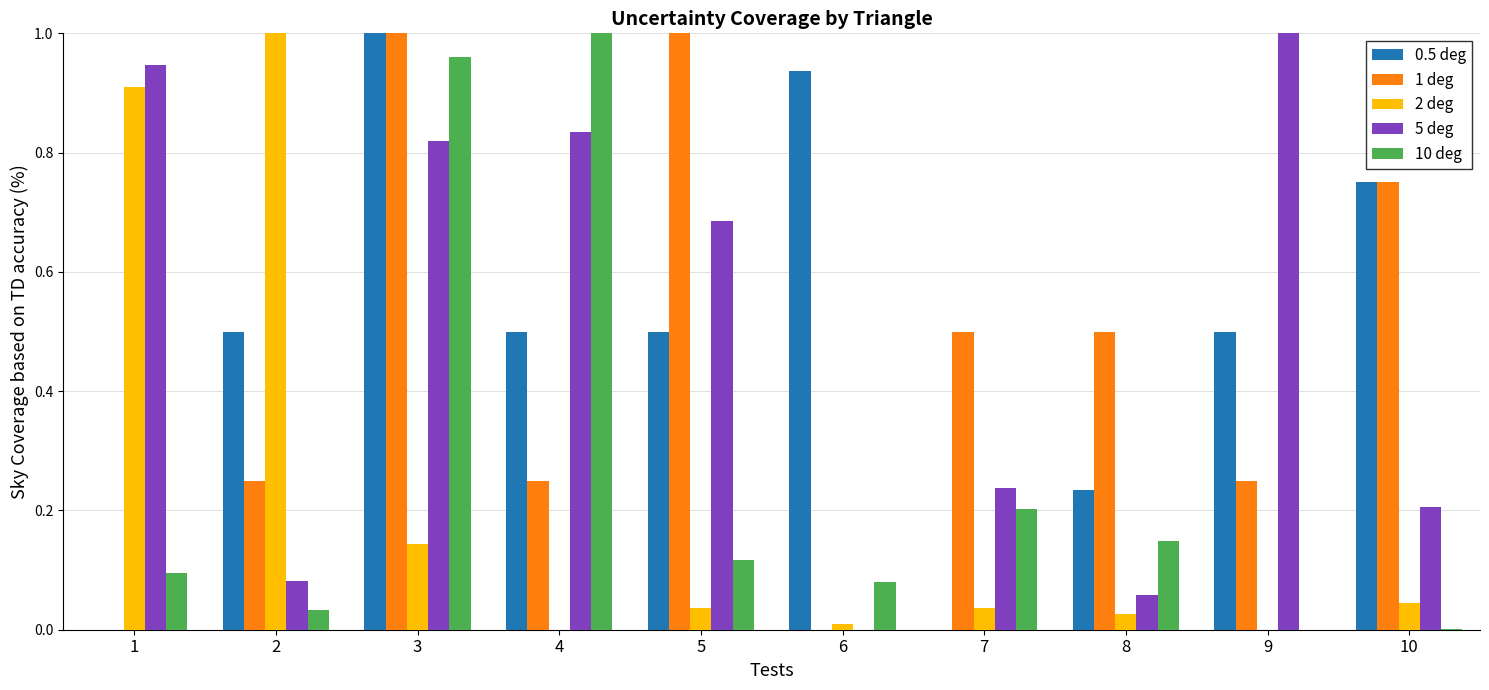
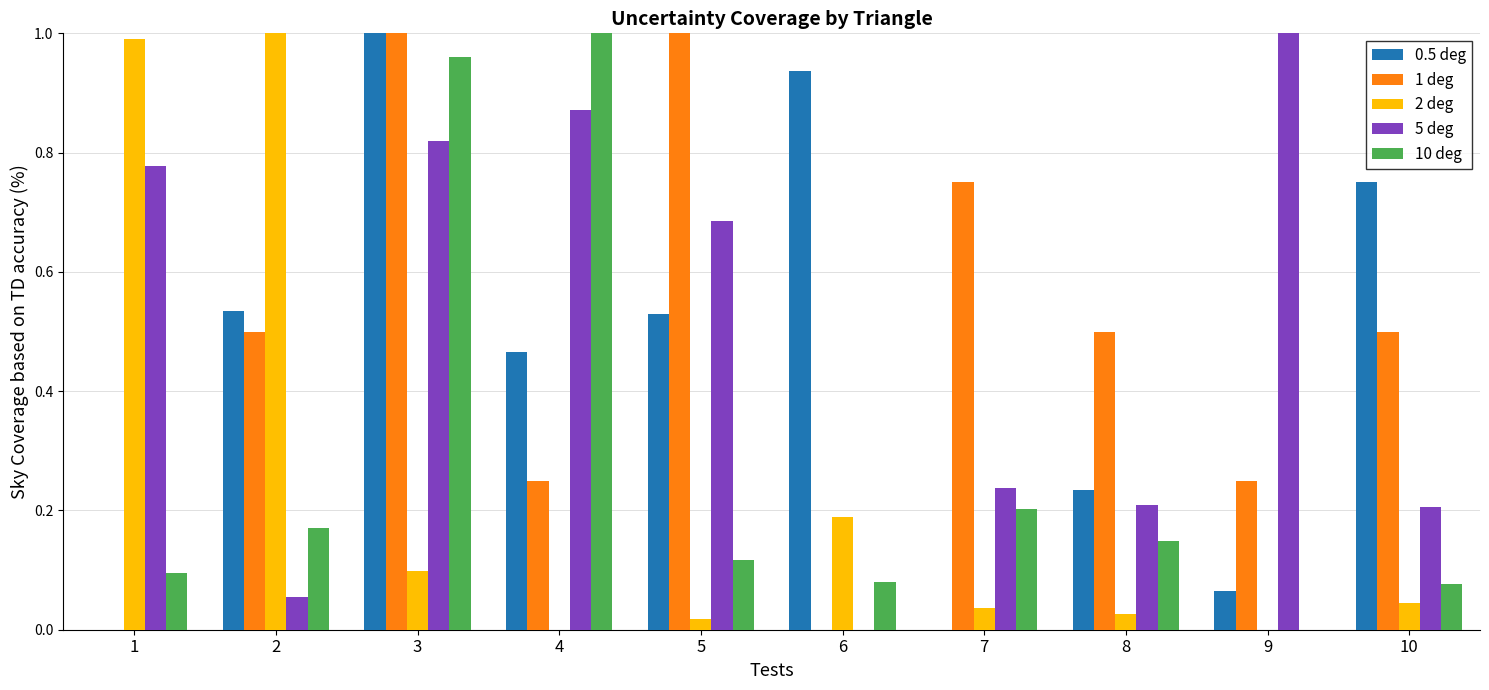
  {
    "0.5 deg": {
      "1": 0.00,
-     "2": 0.50,
+     "2": 0.54,
      "3": 1.00,
-     "4": 0.50,
-     "5": 0.50,
+     "4": 0.47,
+     "5": 0.53,
      "6": 0.94,
      "7": 0.00,
      "8": 0.24,
-     "9": 0.50,
+     "9": 0.07,
      "10": 0.75
    },
    "1 deg": {
      "1": 0.00,
-     "2": 0.25,
+     "2": 0.50,
      "3": 1.00,
      "4": 0.25,
      "5": 1.00,
      "6": 0.00,
-     "7": 0.50,
+     "7": 0.75,
      "8": 0.50,
      "9": 0.25,
-     "10": 0.75
+     "10": 0.50
    },
    "2 deg": {
-     "1": 0.91,
+     "1": 0.99,
      "2": 1.00,
-     "3": 0.14,
+     "3": 0.10,
      "4": 0.00,
-     "5": 0.04,
-     "6": 0.01,
+     "5": 0.02,
+     "6": 0.19,
      "7": 0.04,
      "8": 0.03,
      "9": 0.00,
      "10": 0.05
    },
    "5 deg": {
-     "1": 0.95,
-     "2": 0.08,
+     "1": 0.78,
+     "2": 0.06,
      "3": 0.82,
-     "4": 0.83,
+     "4": 0.87,
      "5": 0.68,
      "6": 0.00,
      "7": 0.24,
-     "8": 0.06,
+     "8": 0.21,
      "9": 1.00,
      "10": 0.21
    },
    "10 deg": {
      "1": 0.09,
-     "2": 0.03,
+     "2": 0.17,
      "3": 0.96,
      "4": 1.00,
      "5": 0.12,
      "6": 0.08,
      "7": 0.20,
      "8": 0.15,
      "9": 0.00,
-     "10": 0.00
+     "10": 0.08
    }
  }
